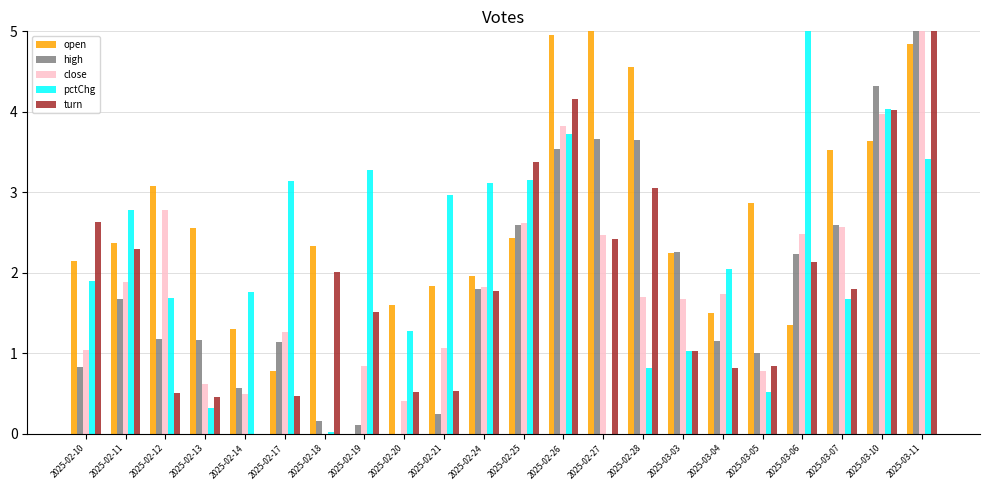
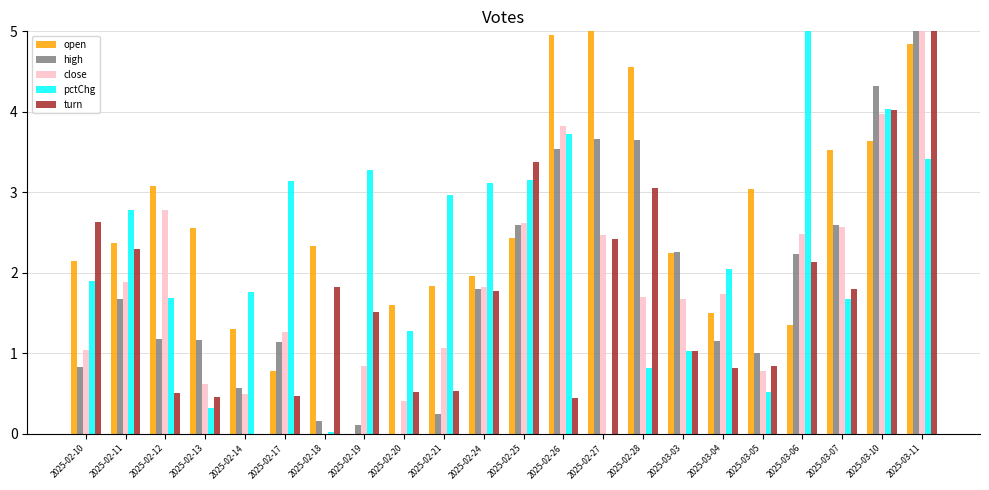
  {
    "open": {
      "2025-02-10": 2.1,
      "2025-02-11": 2.4,
      "2025-02-12": 3.1,
      "2025-02-13": 2.6,
      "2025-02-14": 1.3,
      "2025-02-17": 0.8,
      "2025-02-18": 2.3,
      "2025-02-19": 0.0,
      "2025-02-20": 1.6,
      "2025-02-21": 1.8,
      "2025-02-24": 2.0,
      "2025-02-25": 2.4,
      "2025-02-26": 4.9,
      "2025-02-27": 5.0,
      "2025-02-28": 4.6,
      "2025-03-03": 2.2,
      "2025-03-04": 1.5,
-     "2025-03-05": 2.9,
+     "2025-03-05": 3.0,
      "2025-03-06": 1.4,
      "2025-03-07": 3.5,
      "2025-03-10": 3.6,
      "2025-03-11": 4.8
    },
    "high": {
      "2025-02-10": 0.8,
      "2025-02-11": 1.7,
      "2025-02-12": 1.2,
      "2025-02-13": 1.2,
      "2025-02-14": 0.6,
      "2025-02-17": 1.1,
      "2025-02-18": 0.2,
      "2025-02-19": 0.1,
      "2025-02-20": 0.0,
      "2025-02-21": 0.2,
      "2025-02-24": 1.8,
      "2025-02-25": 2.6,
      "2025-02-26": 3.5,
      "2025-02-27": 3.7,
      "2025-02-28": 3.6,
      "2025-03-03": 2.3,
      "2025-03-04": 1.1,
      "2025-03-05": 1.0,
      "2025-03-06": 2.2,
      "2025-03-07": 2.6,
      "2025-03-10": 4.3,
      "2025-03-11": 5.0
    },
    "close": {
      "2025-02-10": 1.0,
      "2025-02-11": 1.9,
      "2025-02-12": 2.8,
      "2025-02-13": 0.6,
      "2025-02-14": 0.5,
      "2025-02-17": 1.3,
      "2025-02-18": 0.0,
      "2025-02-19": 0.8,
      "2025-02-20": 0.4,
      "2025-02-21": 1.1,
      "2025-02-24": 1.8,
      "2025-02-25": 2.6,
      "2025-02-26": 3.8,
      "2025-02-27": 2.5,
      "2025-02-28": 1.7,
      "2025-03-03": 1.7,
      "2025-03-04": 1.7,
      "2025-03-05": 0.8,
      "2025-03-06": 2.5,
      "2025-03-07": 2.6,
      "2025-03-10": 4.0,
      "2025-03-11": 5.0
    },
    "pctChg": {
      "2025-02-10": 1.9,
      "2025-02-11": 2.8,
      "2025-02-12": 1.7,
      "2025-02-13": 0.3,
      "2025-02-14": 1.8,
      "2025-02-17": 3.1,
      "2025-02-19": 3.3,
      "2025-02-20": 1.3,
      "2025-02-21": 3.0,
      "2025-02-24": 3.1,
      "2025-02-25": 3.2,
      "2025-02-26": 3.7,
      "2025-02-27": 0.0,
      "2025-02-28": 0.8,
      "2025-03-03": 1.0,
      "2025-03-04": 2.0,
      "2025-03-05": 0.5,
      "2025-03-06": 5.0,
      "2025-03-07": 1.7,
      "2025-03-10": 4.0,
      "2025-03-11": 3.4
    },
    "turn": {
      "2025-02-10": 2.6,
      "2025-02-11": 2.3,
      "2025-02-12": 0.5,
      "2025-02-13": 0.5,
      "2025-02-14": 0.0,
      "2025-02-17": 0.5,
-     "2025-02-18": 2.0,
+     "2025-02-18": 1.8,
      "2025-02-19": 1.5,
      "2025-02-20": 0.5,
      "2025-02-21": 0.5,
      "2025-02-24": 1.8,
      "2025-02-25": 3.4,
-     "2025-02-26": 4.2,
+     "2025-02-26": 0.4,
      "2025-02-27": 2.4,
      "2025-02-28": 3.1,
      "2025-03-03": 1.0,
      "2025-03-04": 0.8,
      "2025-03-05": 0.8,
      "2025-03-06": 2.1,
      "2025-03-07": 1.8,
      "2025-03-10": 4.0,
      "2025-03-11": 5.0
    }
  }
